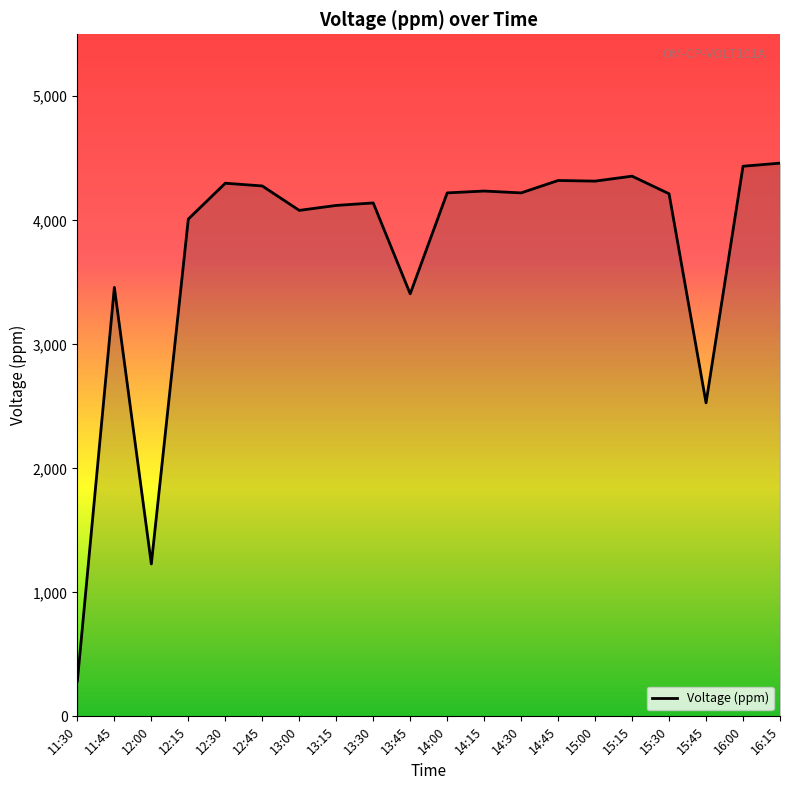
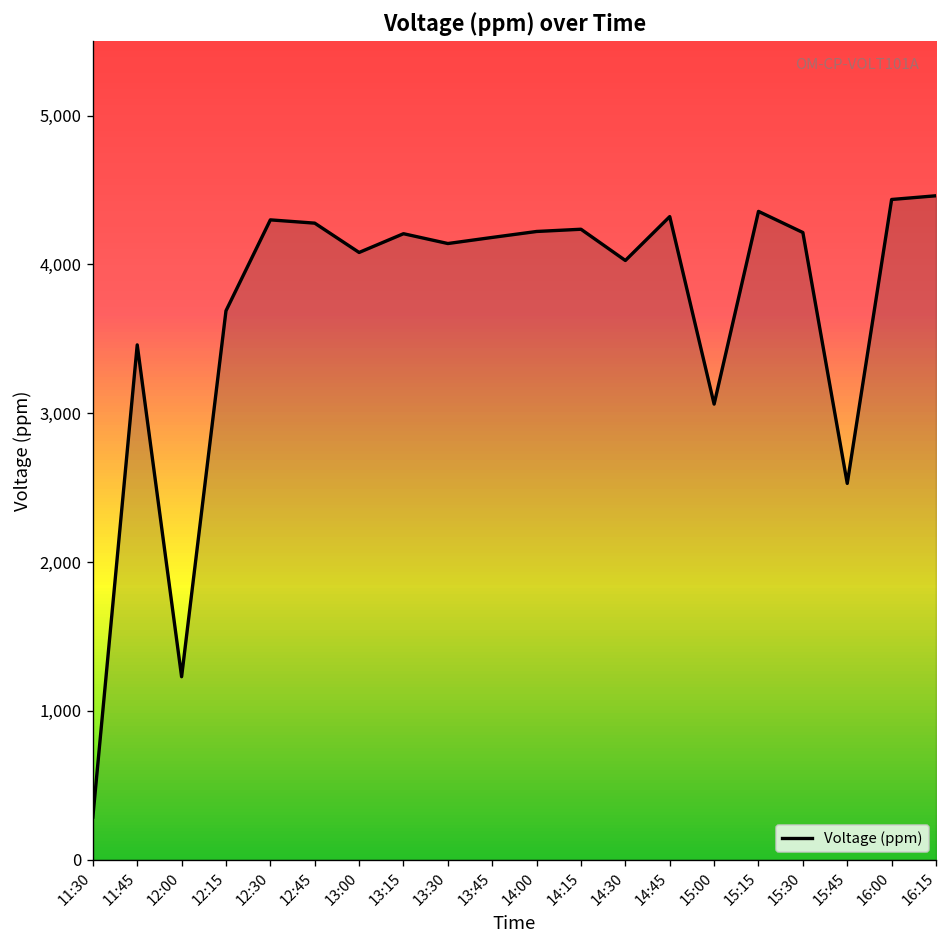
  {
    "11:30": "290",
    "11:45": "3,460",
    "12:00": "1,230",
-   "12:15": "4,010",
+   "12:15": "3,690",
    "12:30": "4,300",
    "12:45": "4,280",
    "13:00": "4,080",
-   "13:15": "4,120",
+   "13:15": "4,210",
    "13:30": "4,140",
-   "13:45": "3,410",
+   "13:45": "4,180",
    "14:00": "4,220",
    "14:15": "4,240",
-   "14:30": "4,220",
+   "14:30": "4,030",
    "14:45": "4,320",
-   "15:00": "4,320",
+   "15:00": "3,060",
    "15:15": "4,360",
    "15:30": "4,210",
    "15:45": "2,530",
    "16:00": "4,440",
    "16:15": "4,460"
  }
